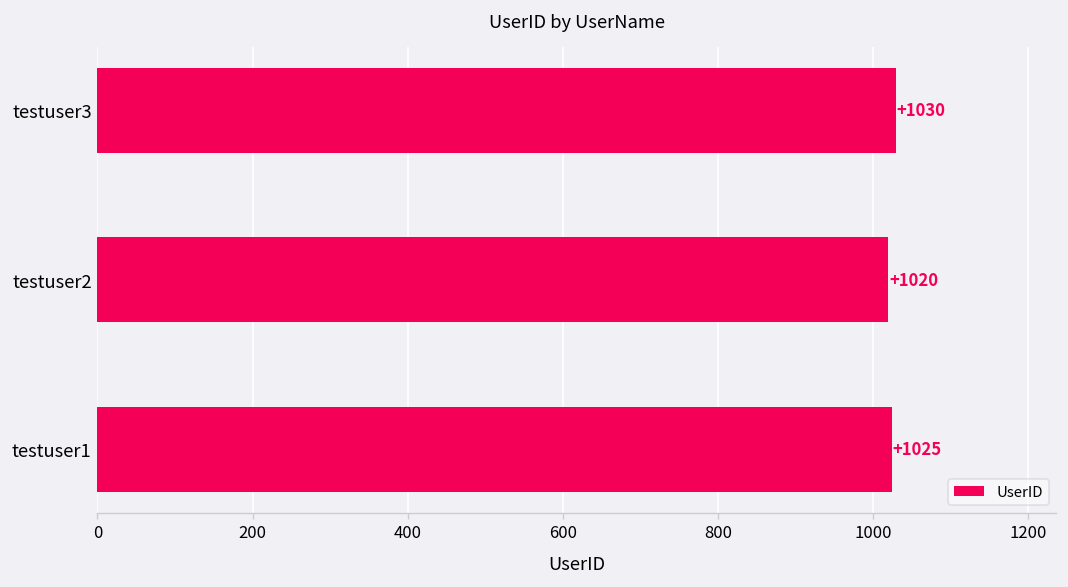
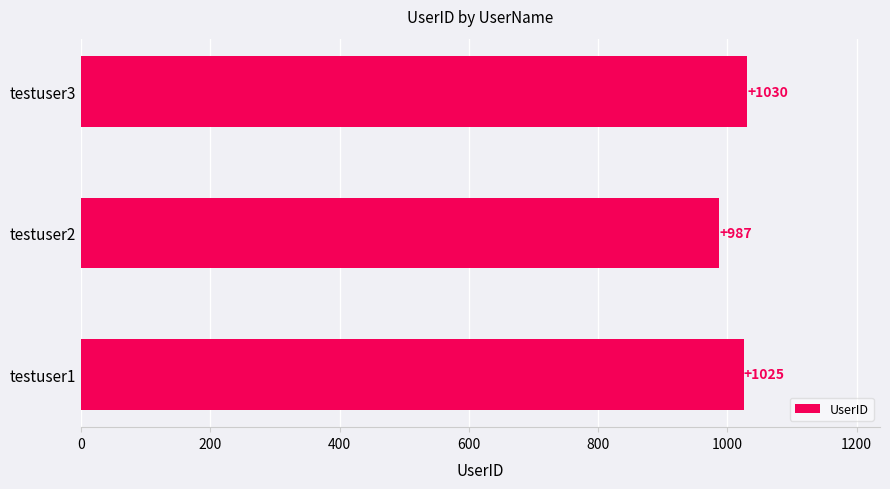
  {
    "testuser3": "+1030",
-   "testuser2": "+1020",
+   "testuser2": "+987",
    "testuser1": "+1025"
  }
